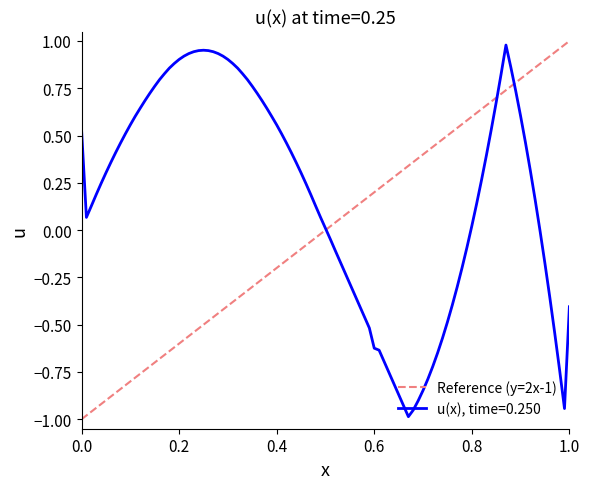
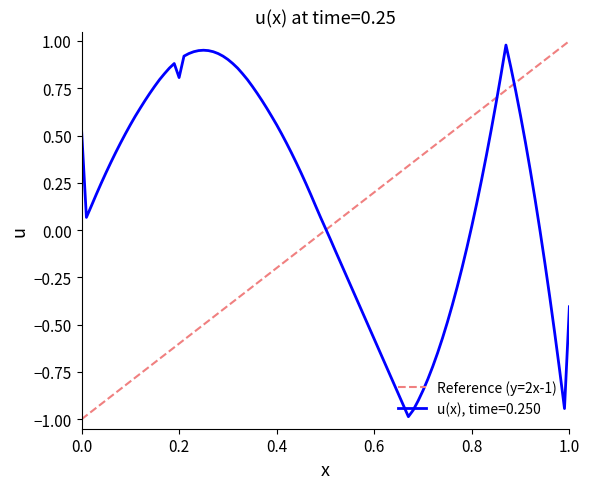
  {
    "Reference (y=2x-1)": {
      "0.0": -1.00,
      "1.0": 1.00
    },
    "u(x), time=0.250": {
      "0.0": 0.53,
-     "0.2": 0.90,
+     "0.2": 0.81,
      "0.4": 0.56,
-     "0.6": -0.62,
+     "0.6": -0.58,
      "0.8": 0.02,
      "1.0": -0.41
    }
  }
